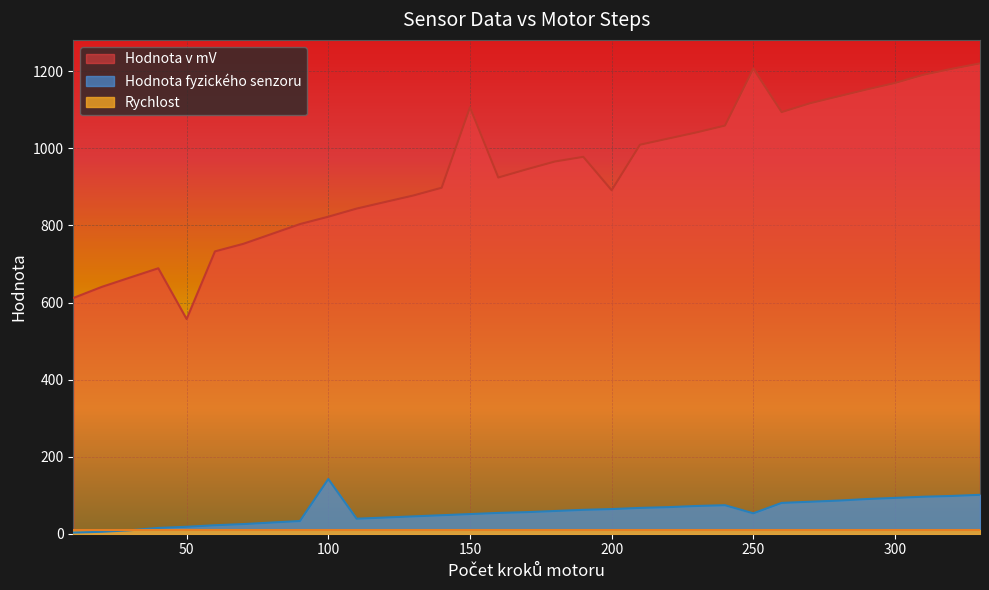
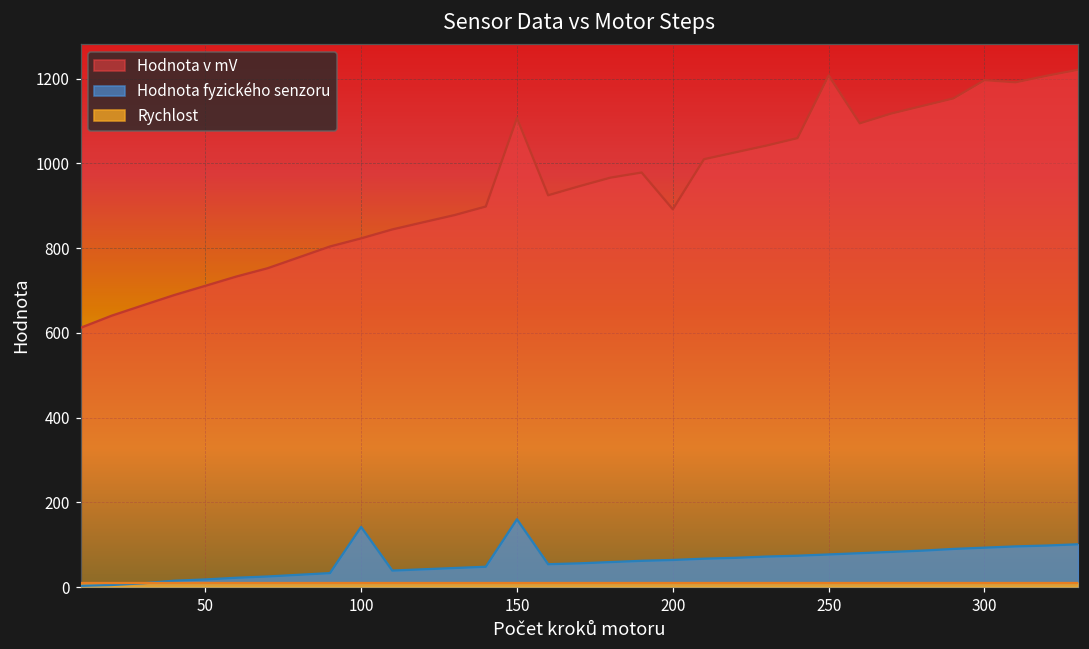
  {
    "Hodnota v mV": {
-     "50": 560,
+     "50": 710,
      "100": 820,
      "150": 1110,
      "200": 890,
      "250": 1210,
-     "300": 1170
+     "300": 1200
    },
    "Hodnota fyzického senzoru": {
      "50": 20,
      "100": 140,
-     "150": 50,
+     "150": 160,
      "200": 60,
-     "250": 50,
+     "250": 80,
      "300": 90
    },
    "Rychlost": {
      "50": 10,
      "100": 10,
      "150": 10,
      "200": 10,
      "250": 10,
      "300": 10
    }
  }
